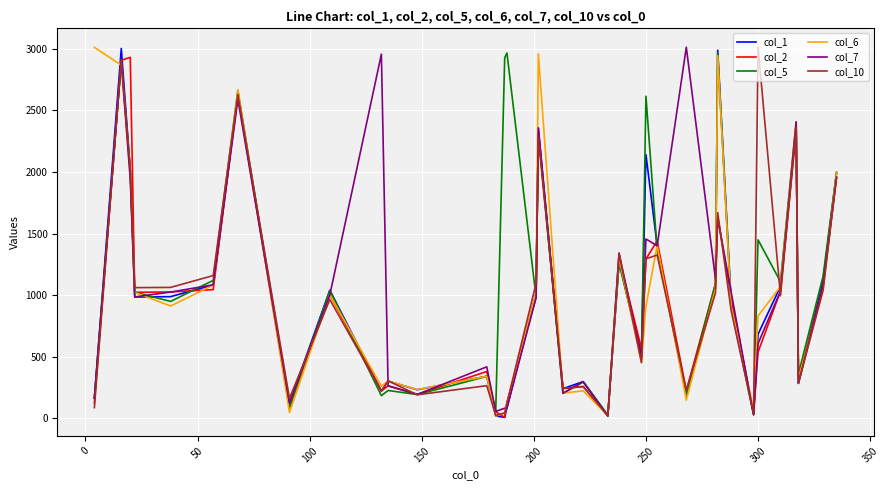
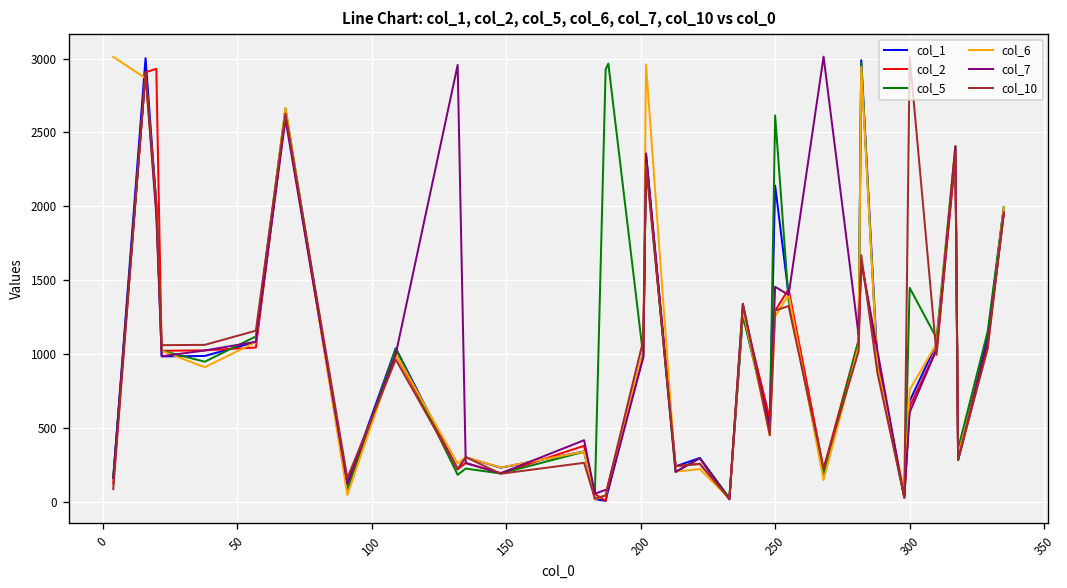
  {
    "col_1": {
      "250": 2140,
      "300": 680
    },
    "col_2": {
-     "300": 540
+     "300": 650
    },
    "col_5": {
      "250": 2620,
      "300": 1450
    },
    "col_6": {
-     "250": 910,
-     "300": 830
+     "250": 1260,
+     "300": 760
    },
    "col_7": {
      "250": 1460,
      "300": 610
    }
  }
